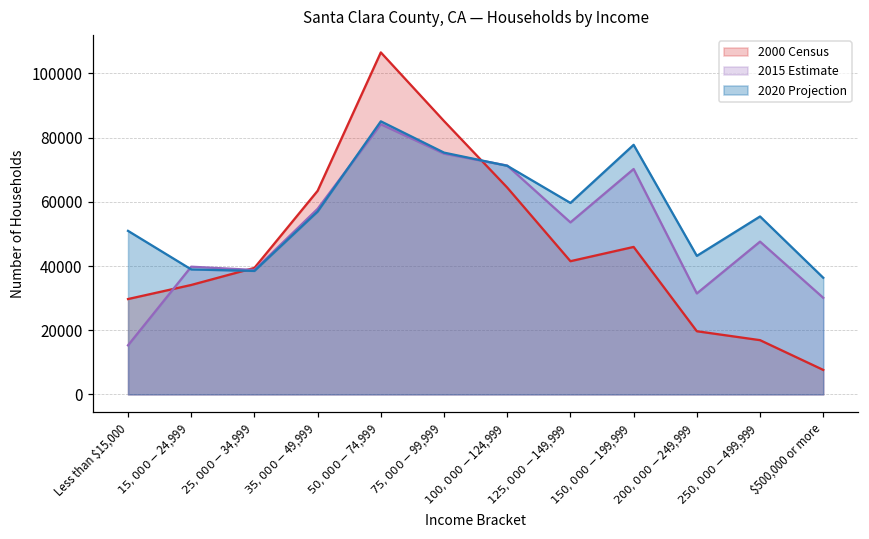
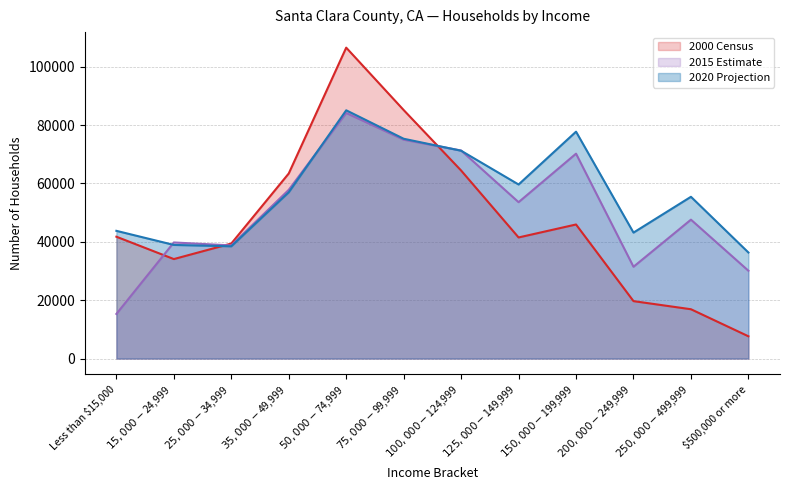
  {
    "2000 Census": {
-     "Less than $15,000": 30000,
+     "Less than $15,000": 42000,
      "$500,000 or more": 8000
    },
    "2015 Estimate": {
      "Less than $15,000": 15000,
      "$500,000 or more": 30000
    },
    "2020 Projection": {
-     "Less than $15,000": 51000,
+     "Less than $15,000": 44000,
      "$500,000 or more": 36000
    }
  }
